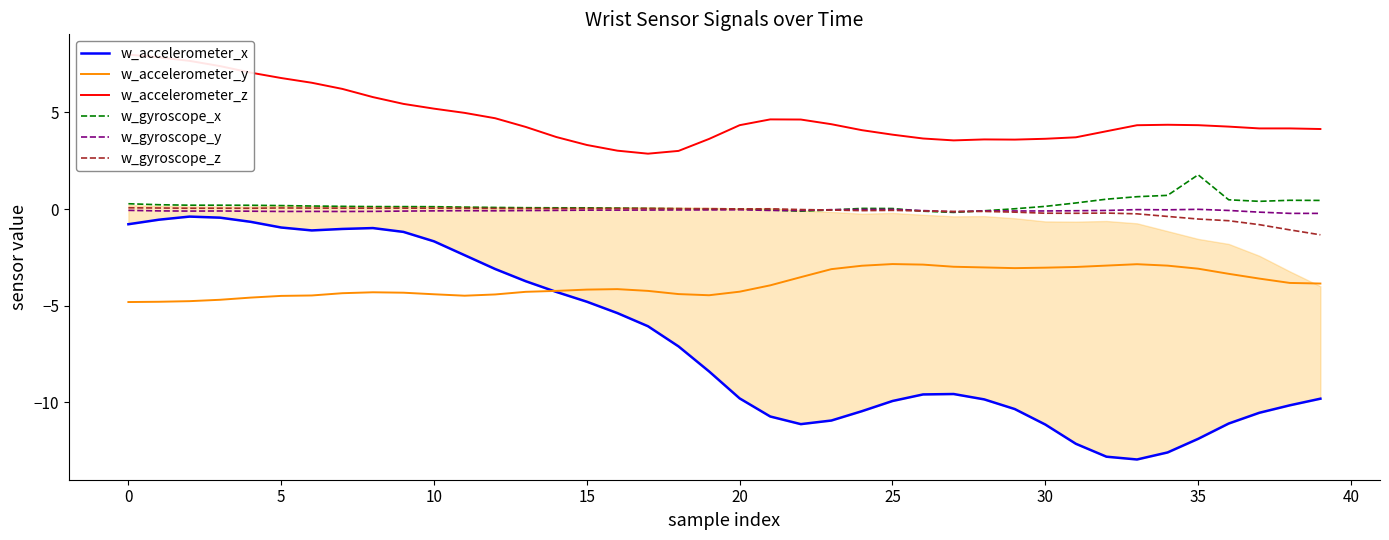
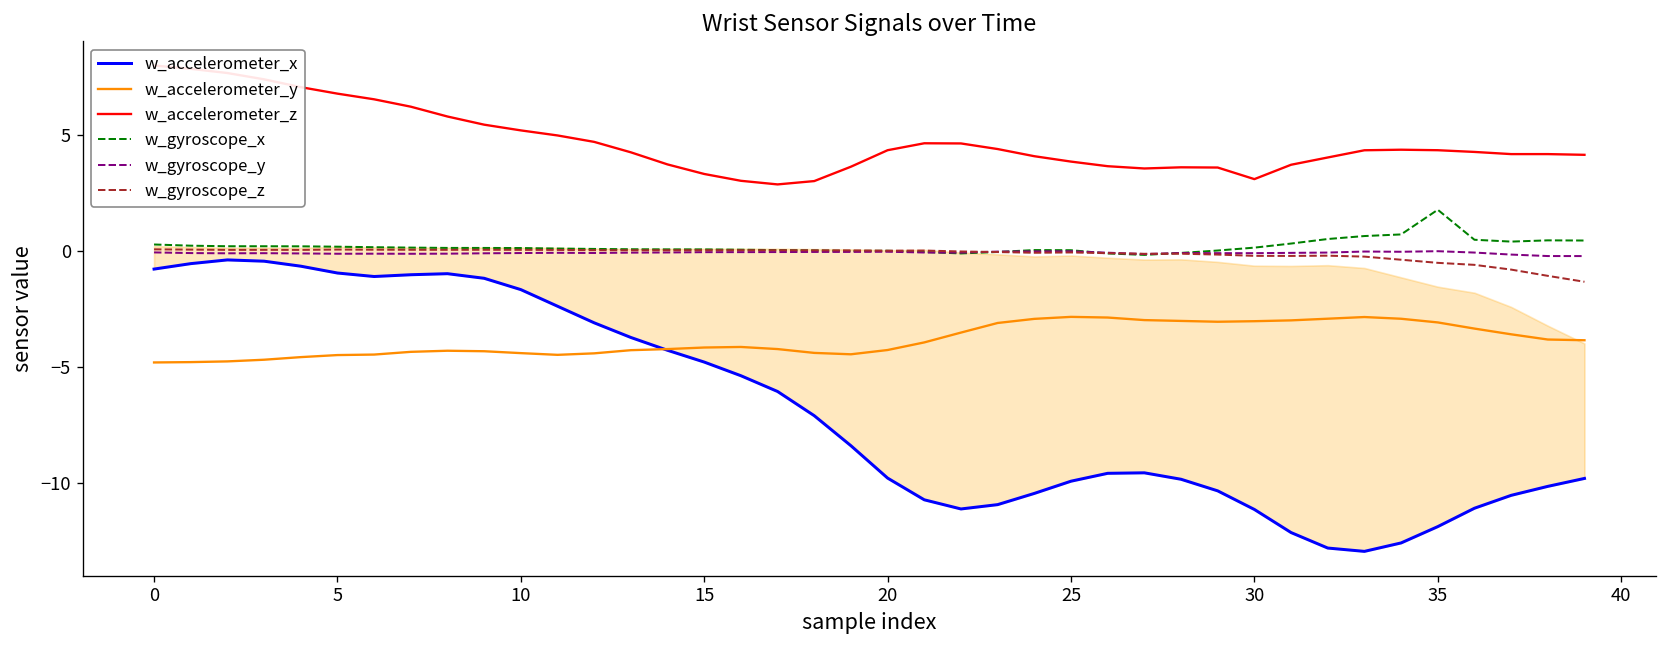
  {
    "w_accelerometer_x": {
      "0": -0.8,
      "5": -1.0,
      "10": -1.7,
      "15": -4.8,
      "20": -9.8,
      "25": -9.9,
      "30": -11.1,
      "35": -11.9
    },
    "w_accelerometer_z": {
      "5": 6.8,
      "10": 5.2,
      "15": 3.3,
      "20": 4.3,
      "25": 3.9,
-     "30": 3.6,
+     "30": 3.1,
      "35": 4.3
    },
    "w_gyroscope_x": {
      "30": 0.1,
      "35": 1.8
    },
    "w_gyroscope_y": {
      "5": -0.1,
      "10": -0.1,
      "35": 0.0
    },
    "w_gyroscope_z": {
      "35": -0.5
    }
  }
